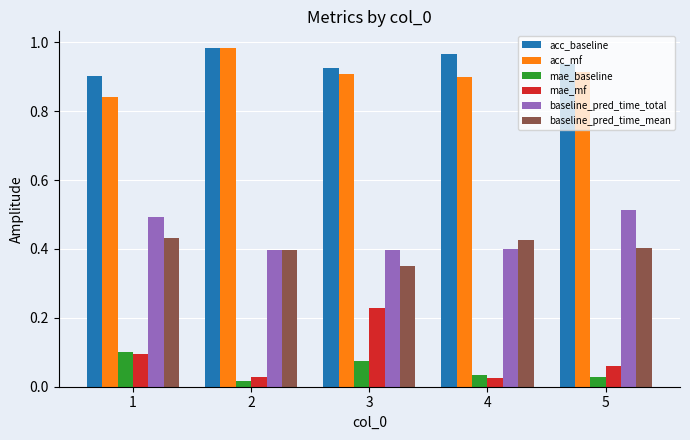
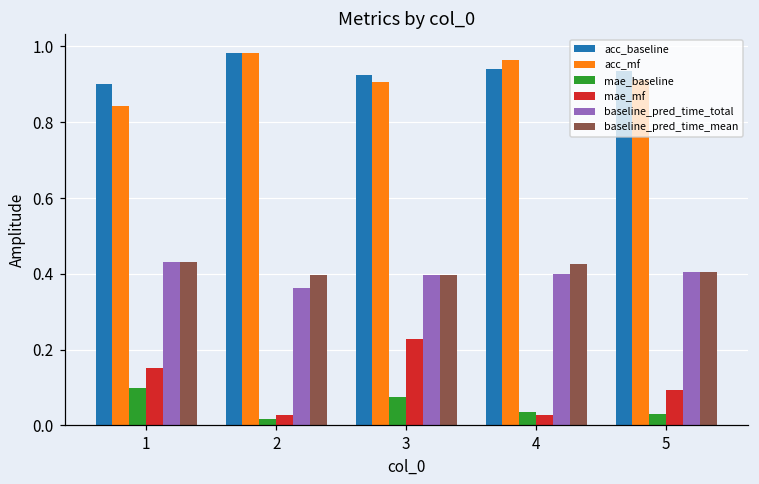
  {
    "acc_baseline": {
      "1": 0.90,
      "2": 0.98,
      "3": 0.92,
-     "4": 0.96
+     "4": 0.94
    },
    "acc_mf": {
      "1": 0.84,
      "2": 0.98,
      "3": 0.91,
-     "4": 0.90
+     "4": 0.96
    },
    "mae_baseline": {
      "1": 0.10,
      "2": 0.02,
      "3": 0.08,
      "4": 0.04,
      "5": 0.03
    },
    "mae_mf": {
-     "1": 0.09,
+     "1": 0.15,
      "2": 0.03,
      "3": 0.23,
      "4": 0.03,
-     "5": 0.06
+     "5": 0.09
    },
    "baseline_pred_time_total": {
-     "1": 0.49,
-     "2": 0.40,
+     "1": 0.43,
+     "2": 0.36,
      "3": 0.40,
      "4": 0.40,
-     "5": 0.51
+     "5": 0.40
    },
    "baseline_pred_time_mean": {
      "1": 0.43,
      "2": 0.40,
-     "3": 0.35,
+     "3": 0.40,
      "4": 0.43,
      "5": 0.40
    }
  }
